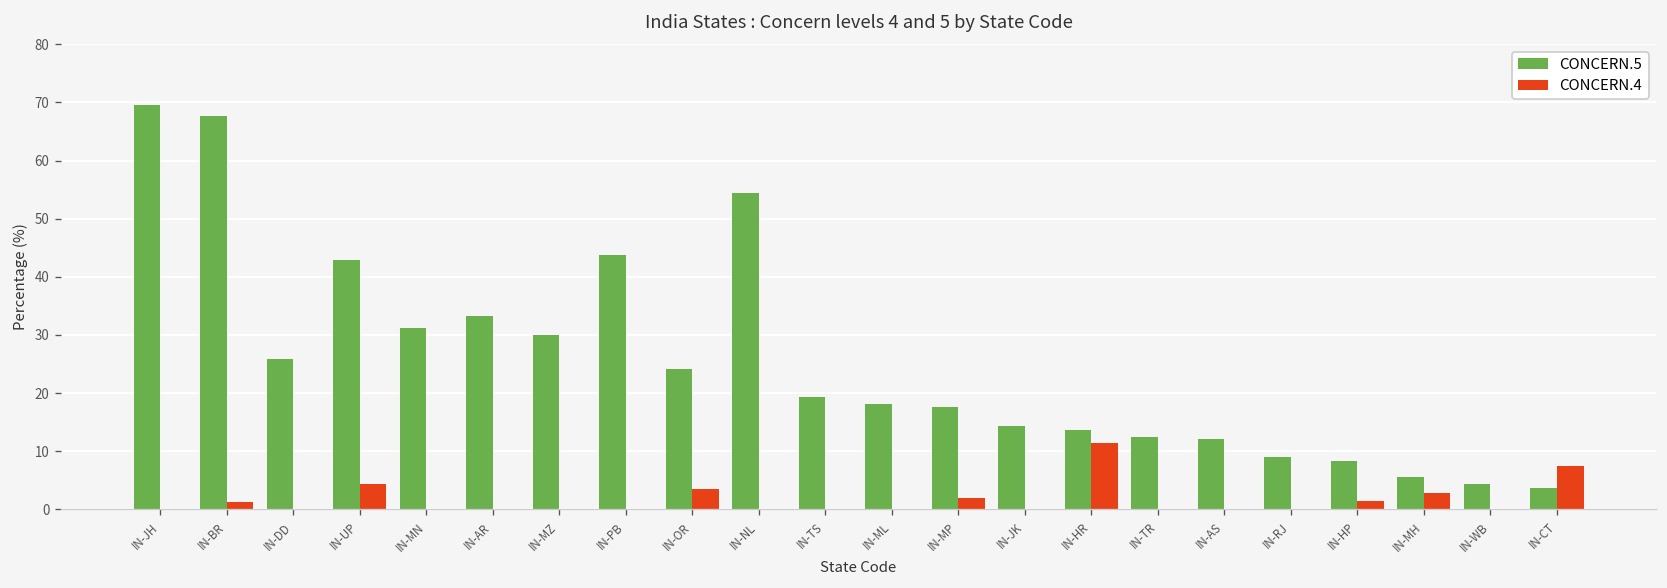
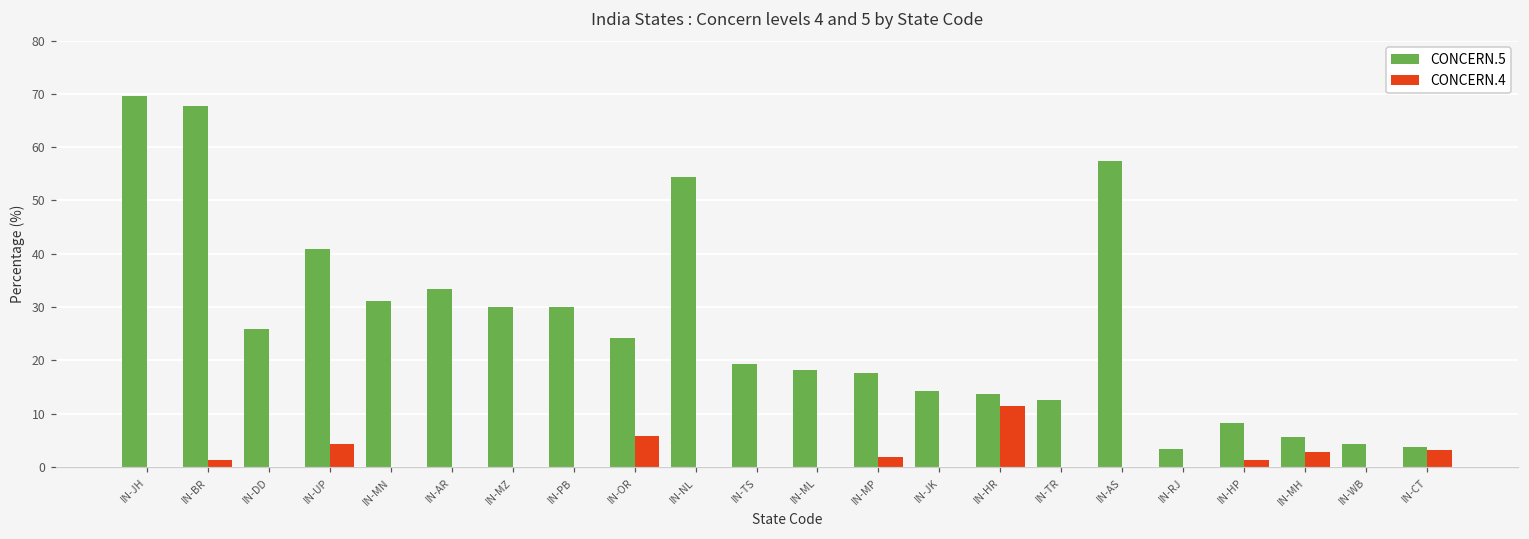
  {
    "CONCERN.5": {
      "IN-JH": 70,
      "IN-BR": 68,
      "IN-DD": 26,
-     "IN-UP": 43,
+     "IN-UP": 41,
      "IN-MN": 31,
      "IN-AR": 33,
      "IN-MZ": 30,
-     "IN-PB": 44,
+     "IN-PB": 30,
      "IN-OR": 24,
      "IN-NL": 54,
      "IN-TS": 19,
      "IN-ML": 18,
      "IN-MP": 18,
      "IN-JK": 14,
      "IN-HR": 14,
      "IN-TR": 13,
-     "IN-AS": 12,
-     "IN-RJ": 9,
+     "IN-AS": 57,
+     "IN-RJ": 3,
      "IN-HP": 8,
      "IN-MH": 6,
      "IN-WB": 4,
      "IN-CT": 4
    },
    "CONCERN.4": {
      "IN-JH": 0,
      "IN-BR": 1,
      "IN-DD": 0,
      "IN-UP": 4,
      "IN-MN": 0,
      "IN-AR": 0,
      "IN-MZ": 0,
      "IN-PB": 0,
-     "IN-OR": 3,
+     "IN-OR": 6,
      "IN-NL": 0,
      "IN-TS": 0,
      "IN-ML": 0,
      "IN-MP": 2,
      "IN-JK": 0,
      "IN-HR": 11,
      "IN-TR": 0,
      "IN-AS": 0,
      "IN-RJ": 0,
      "IN-HP": 1,
      "IN-MH": 3,
      "IN-WB": 0,
-     "IN-CT": 7
+     "IN-CT": 3
    }
  }
